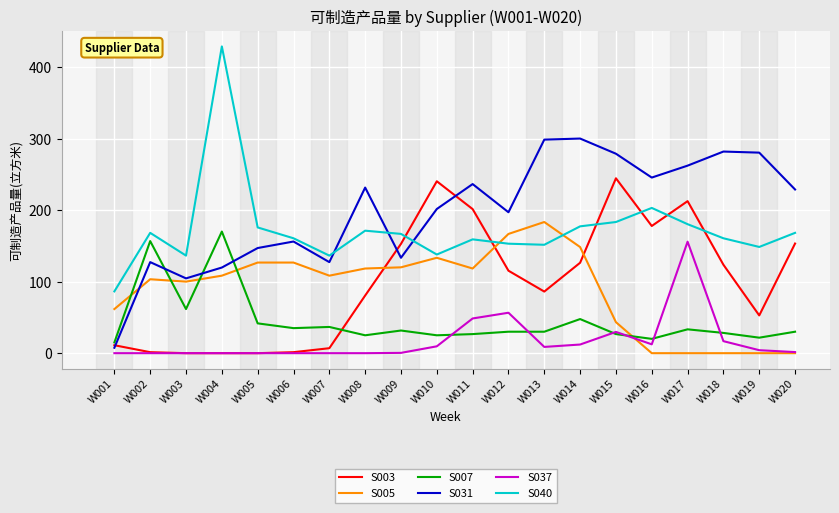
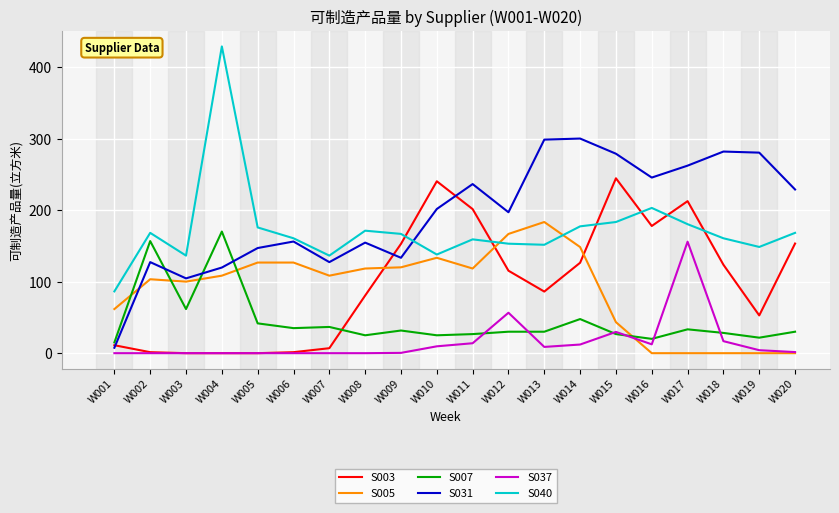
  {
    "S003": {
      "W007": 10,
      "W008": 80,
      "W009": 150,
      "W010": 240,
      "W011": 200,
      "W012": 120,
      "W013": 90,
      "W014": 130,
      "W015": 240,
      "W016": 180,
      "W017": 210,
      "W018": 120,
      "W019": 50,
      "W020": 150
    },
    "S005": {
      "W001": 60,
      "W002": 100,
      "W003": 100,
      "W004": 110,
      "W005": 130,
      "W006": 130,
      "W007": 110,
      "W008": 120,
      "W009": 120,
      "W010": 130,
      "W011": 120,
      "W012": 170,
      "W013": 180,
      "W014": 150,
      "W015": 40,
      "W016": 0,
      "W017": 0,
      "W018": 0,
      "W019": 0
    },
    "S007": {
      "W001": 20,
      "W002": 160,
      "W003": 60,
      "W004": 170,
      "W005": 40,
      "W006": 40,
      "W007": 40,
      "W008": 30,
      "W009": 30,
      "W010": 30,
      "W011": 30,
      "W012": 30,
      "W013": 30,
      "W014": 50,
      "W016": 20,
      "W017": 30,
      "W018": 30,
      "W019": 20,
      "W020": 30
    },
    "S031": {
      "W002": 130,
      "W003": 100,
      "W004": 120,
      "W005": 150,
      "W006": 160,
      "W007": 130,
-     "W008": 230,
+     "W008": 150,
      "W009": 130,
      "W010": 200,
      "W011": 240,
      "W012": 200,
      "W013": 300,
      "W014": 300,
      "W015": 280,
      "W016": 250,
      "W017": 260,
      "W018": 280,
      "W019": 280,
      "W020": 230
    },
    "S037": {
      "W001": 0,
      "W007": 0,
      "W008": 0,
      "W009": 0,
      "W010": 10,
-     "W011": 50,
+     "W011": 10,
      "W012": 60,
      "W013": 10,
      "W014": 10,
      "W016": 10,
      "W017": 160,
      "W018": 20,
      "W019": 0
    },
    "S040": {
      "W001": 90,
      "W002": 170,
      "W003": 140,
      "W004": 430,
      "W005": 180,
      "W006": 160,
      "W007": 140,
      "W008": 170,
      "W009": 170,
      "W010": 140,
      "W011": 160,
      "W012": 150,
      "W013": 150,
      "W014": 180,
      "W015": 180,
      "W016": 200,
      "W017": 180,
      "W018": 160,
      "W019": 150,
      "W020": 170
    }
  }
